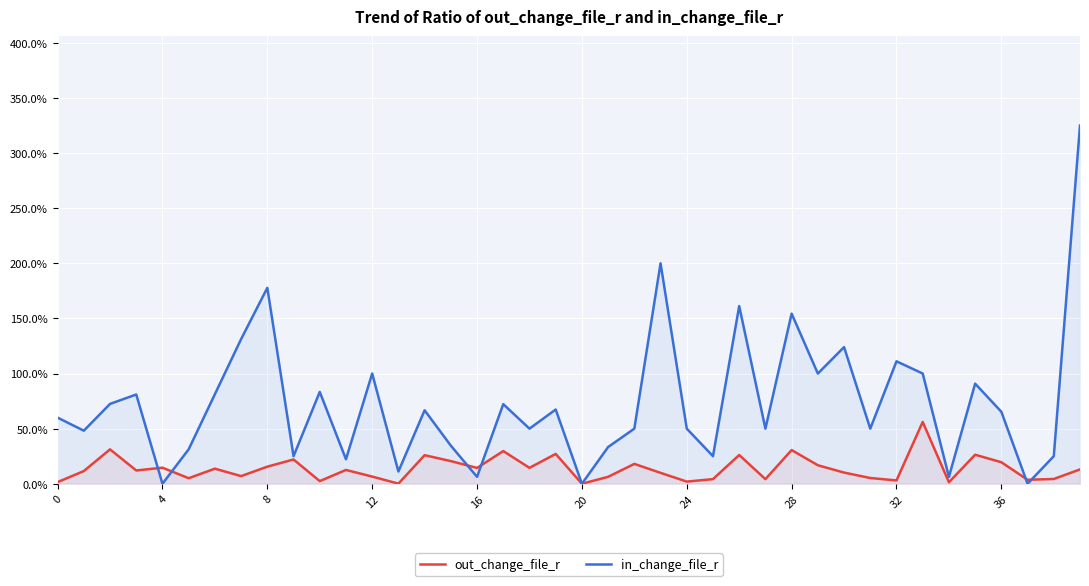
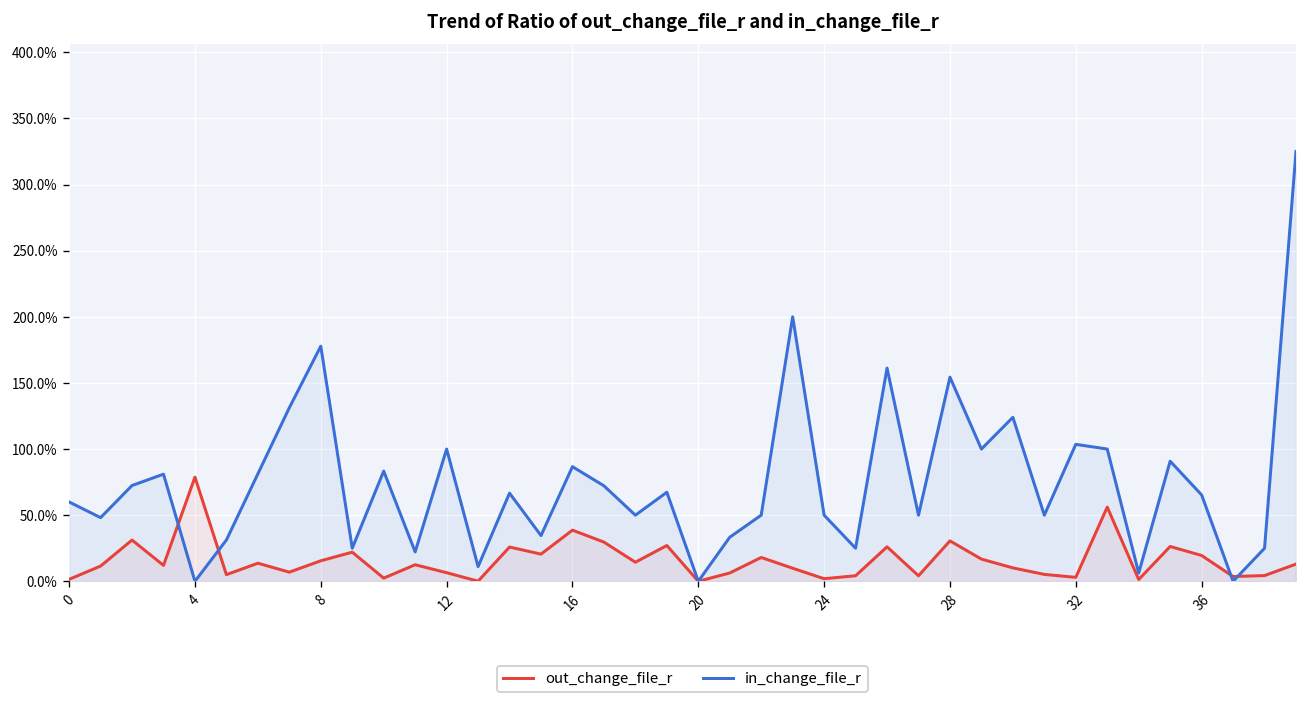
  {
    "out_change_file_r": {
      "0": "1%",
-     "4": "15%",
+     "4": "79%",
      "8": "16%",
      "12": "7%",
-     "16": "14%",
+     "16": "39%",
      "24": "2%",
      "28": "31%",
      "32": "3%",
      "36": "20%"
    },
    "in_change_file_r": {
      "0": "60%",
      "4": "0%",
      "8": "178%",
      "12": "100%",
-     "16": "6%",
+     "16": "87%",
      "24": "50%",
      "28": "154%",
-     "32": "111%",
+     "32": "104%",
      "36": "65%"
    }
  }
